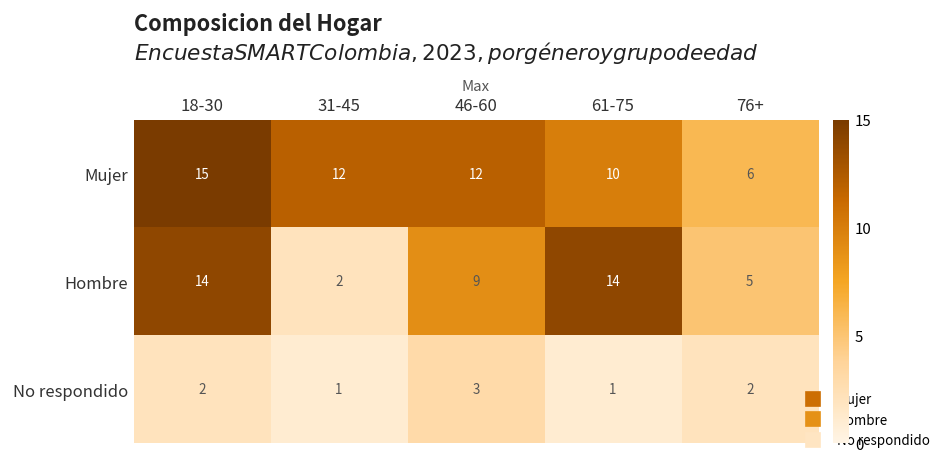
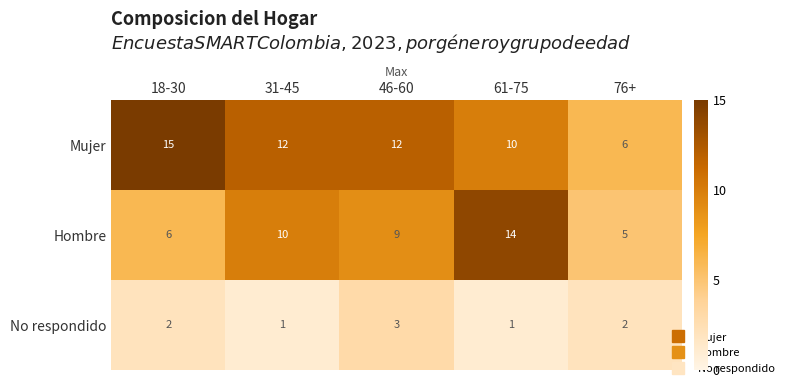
  {
    "Mujer": {
      "18-30": 15,
      "31-45": 12,
      "46-60": 12,
      "61-75": 10,
      "76+": 6
    },
    "Hombre": {
-     "18-30": 14,
-     "31-45": 2,
+     "18-30": 6,
+     "31-45": 10,
      "46-60": 9,
      "61-75": 14,
      "76+": 5
    },
    "No respondido": {
      "18-30": 2,
      "31-45": 1,
      "46-60": 3,
      "61-75": 1,
      "76+": 2
    }
  }
